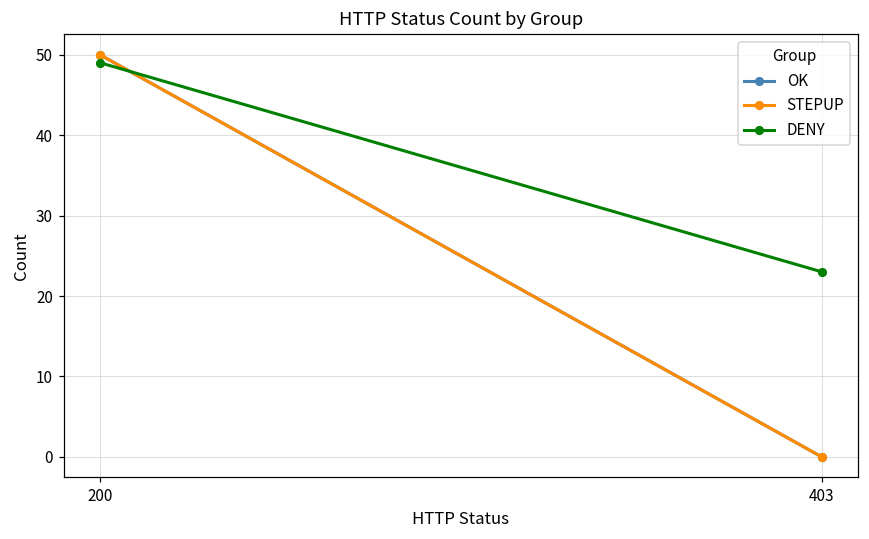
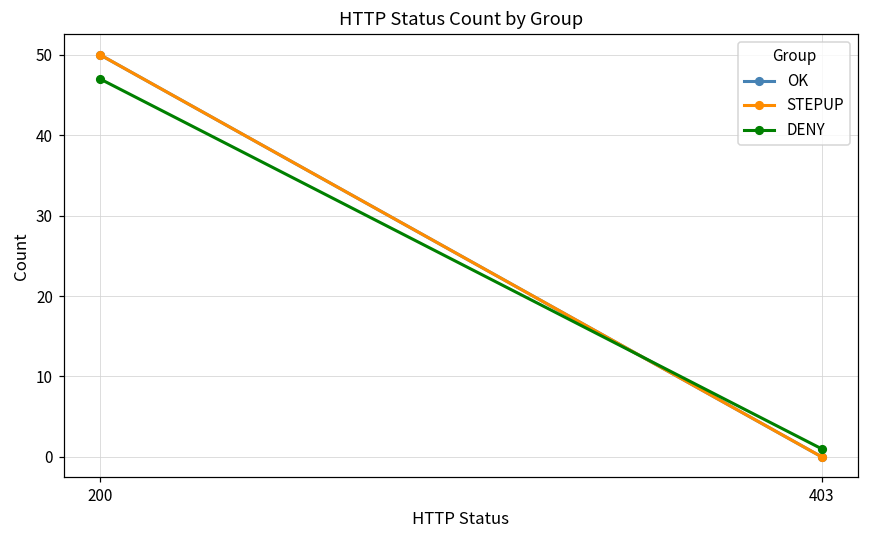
  {
    "STEPUP": {
      "200": 50,
      "403": 0
    },
    "DENY": {
-     "200": 49,
-     "403": 23
+     "200": 47,
+     "403": 1
    }
  }
